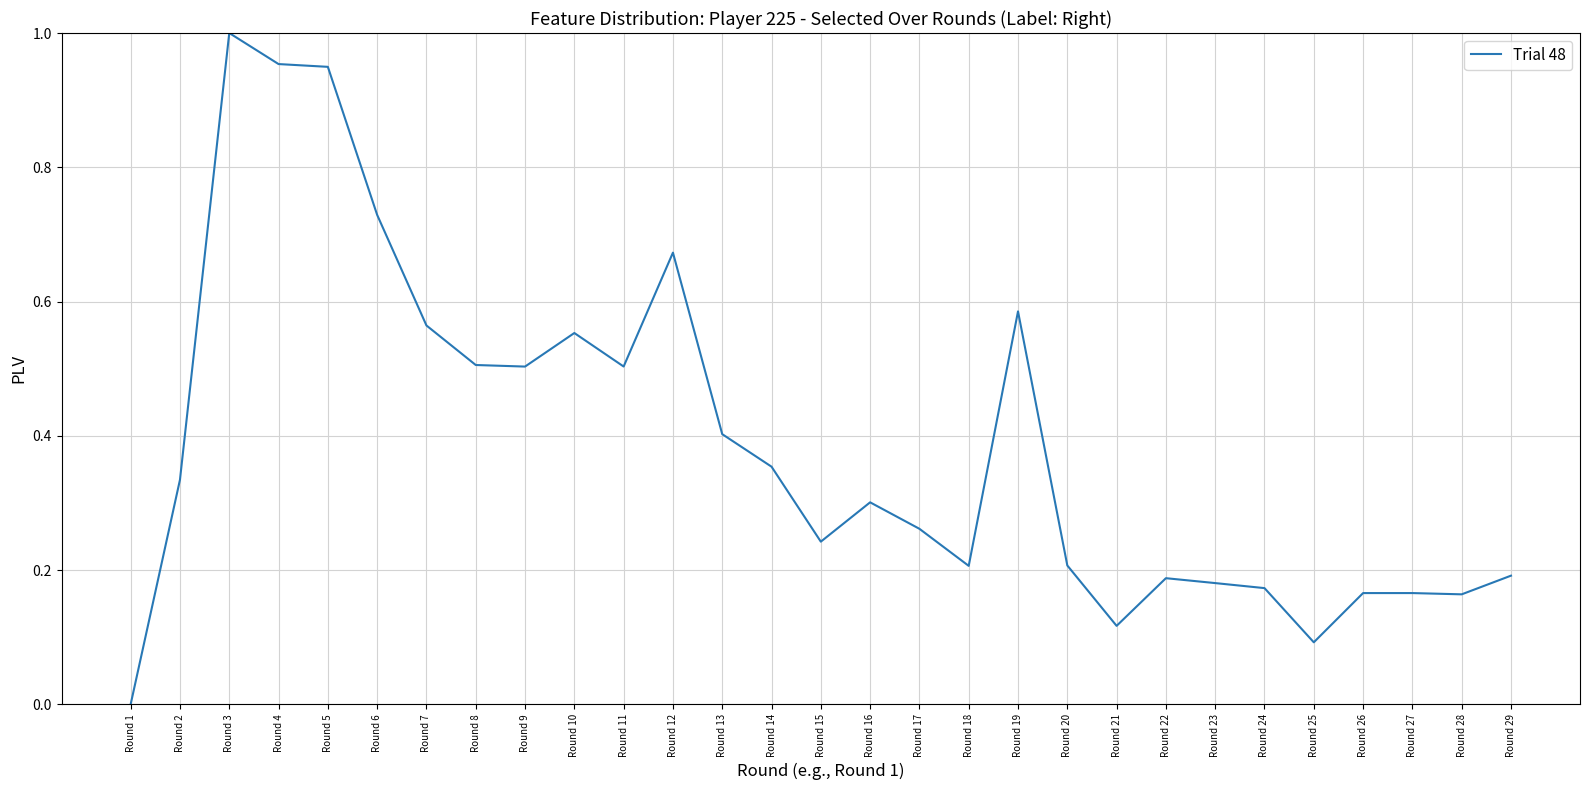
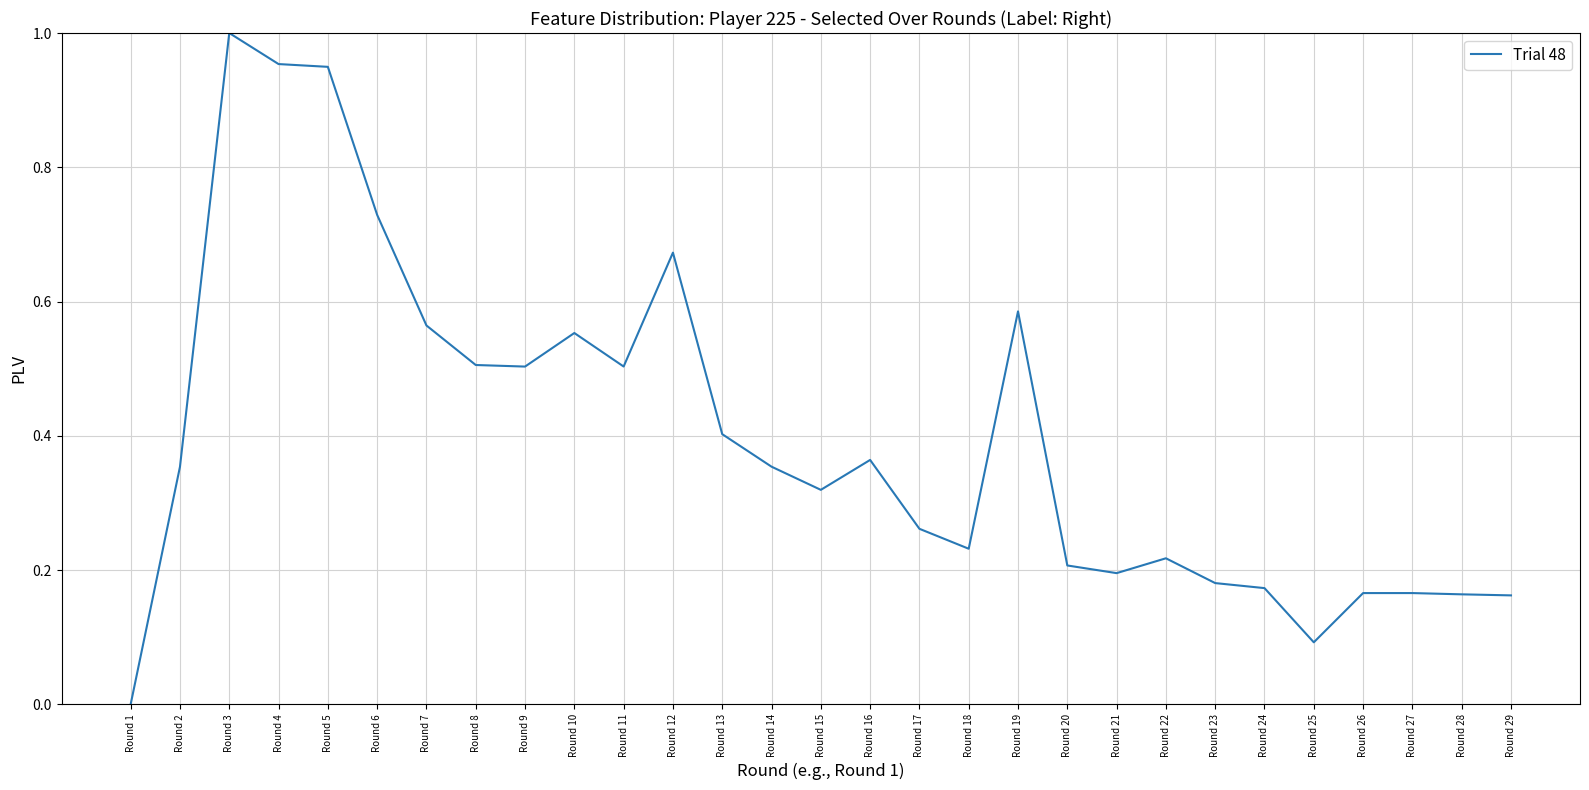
  {
    "Round 1": 0.00,
-   "Round 2": 0.33,
+   "Round 2": 0.35,
    "Round 3": 1.00,
    "Round 4": 0.95,
    "Round 5": 0.95,
    "Round 6": 0.73,
    "Round 7": 0.56,
    "Round 8": 0.51,
    "Round 9": 0.50,
    "Round 10": 0.55,
    "Round 11": 0.50,
    "Round 12": 0.67,
    "Round 13": 0.40,
    "Round 14": 0.35,
-   "Round 15": 0.24,
-   "Round 16": 0.30,
+   "Round 15": 0.32,
+   "Round 16": 0.36,
    "Round 17": 0.26,
-   "Round 18": 0.21,
+   "Round 18": 0.23,
    "Round 19": 0.59,
    "Round 20": 0.21,
-   "Round 21": 0.12,
-   "Round 22": 0.19,
+   "Round 21": 0.20,
+   "Round 22": 0.22,
    "Round 23": 0.18,
    "Round 24": 0.17,
    "Round 25": 0.09,
    "Round 26": 0.17,
    "Round 27": 0.17,
    "Round 28": 0.16,
-   "Round 29": 0.19
+   "Round 29": 0.16
  }
